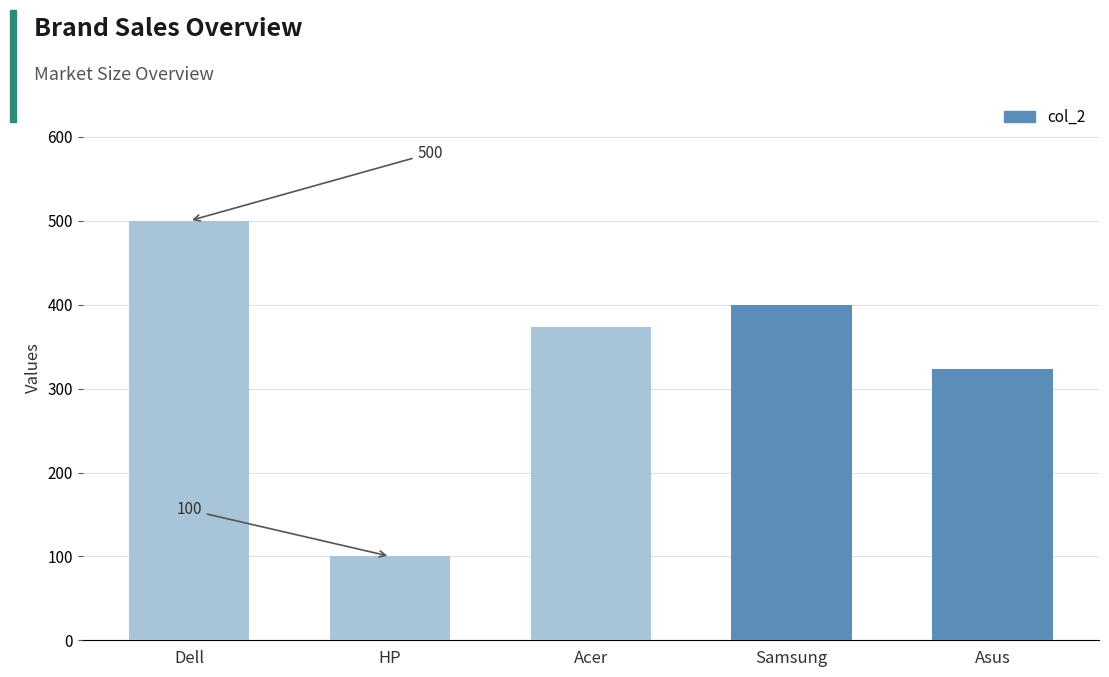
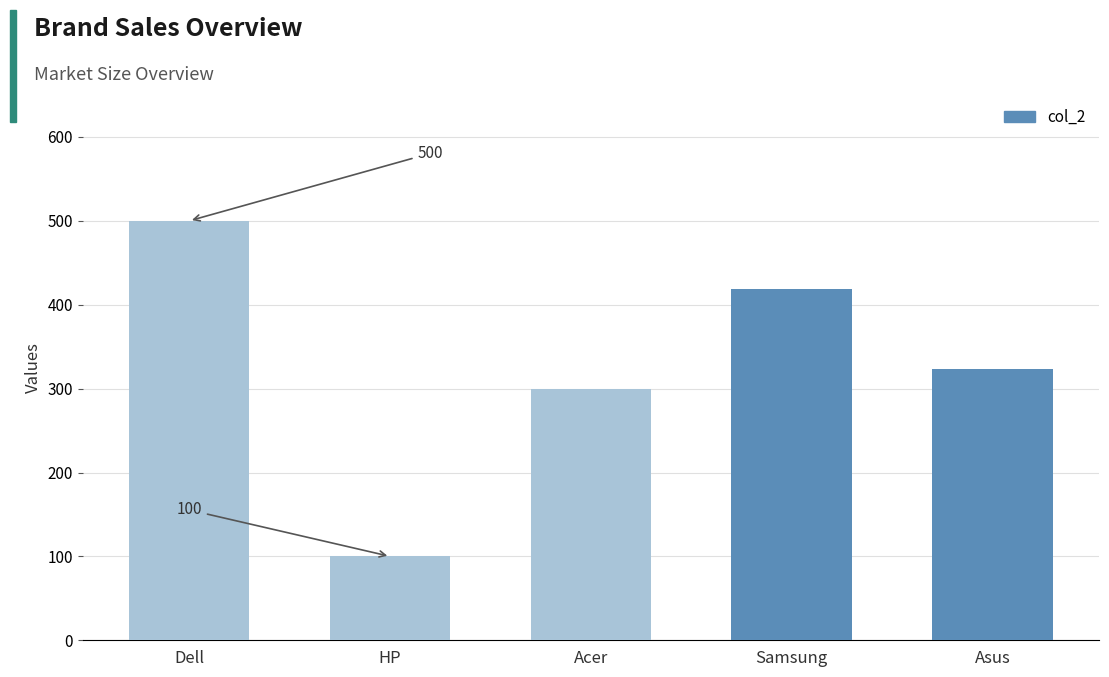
  {
-   "Acer": 370,
-   "Samsung": 400,
+   "Acer": 300,
+   "Samsung": 420,
    "Asus": 320
  }
